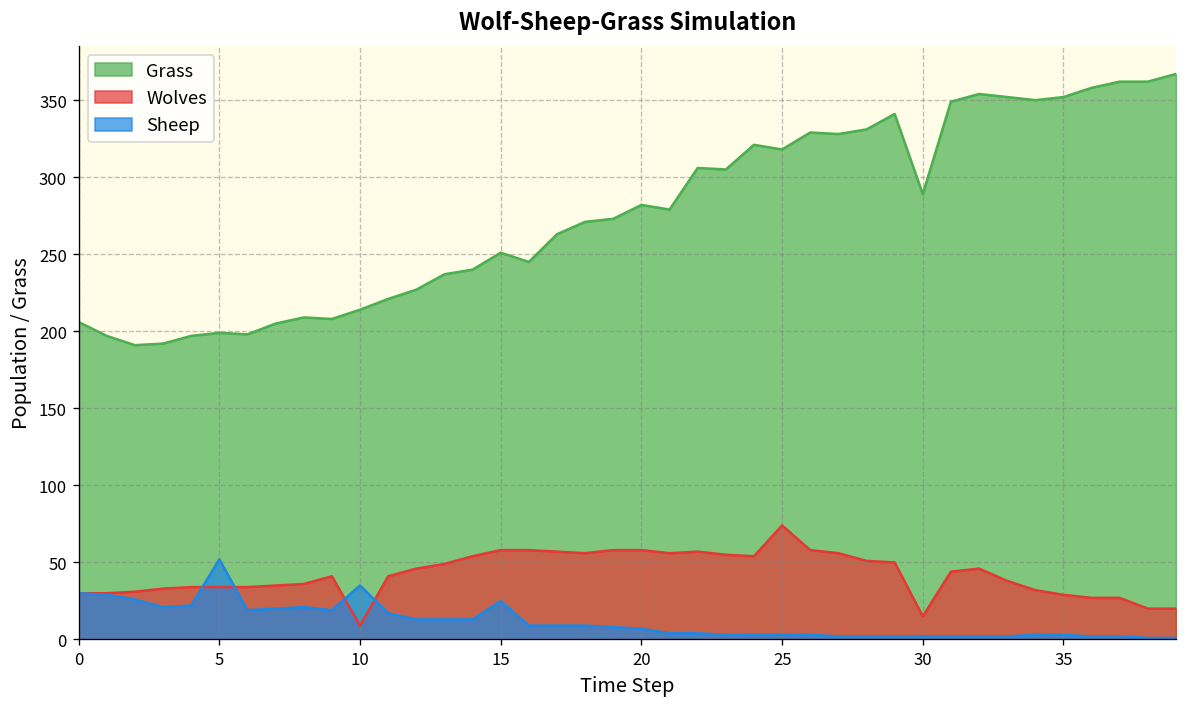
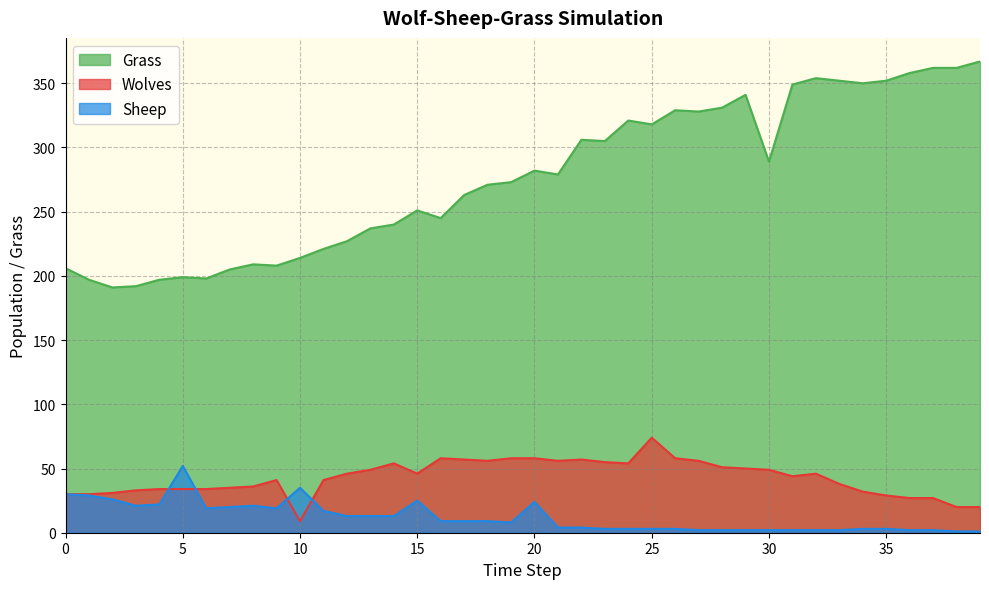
  {
    "Grass": {
      "0": 206,
      "5": 199,
      "10": 214,
      "15": 251,
      "20": 282,
      "25": 318,
      "30": 289,
      "35": 352
    },
    "Wolves": {
      "5": 34,
      "10": 9,
-     "15": 58,
+     "15": 46,
      "20": 58,
      "25": 74,
-     "30": 15,
+     "30": 49,
      "35": 29
    },
    "Sheep": {
      "5": 52,
      "10": 35,
      "15": 25,
-     "20": 7,
+     "20": 24,
      "25": 3,
      "30": 2,
      "35": 3
    }
  }
